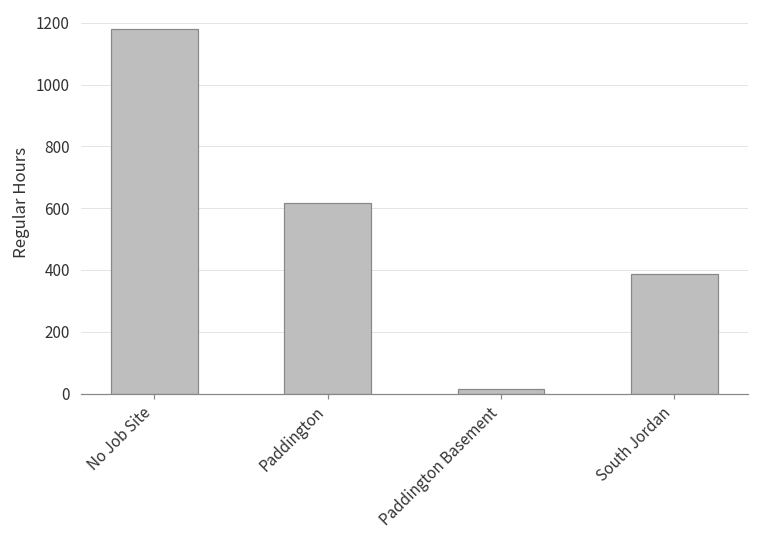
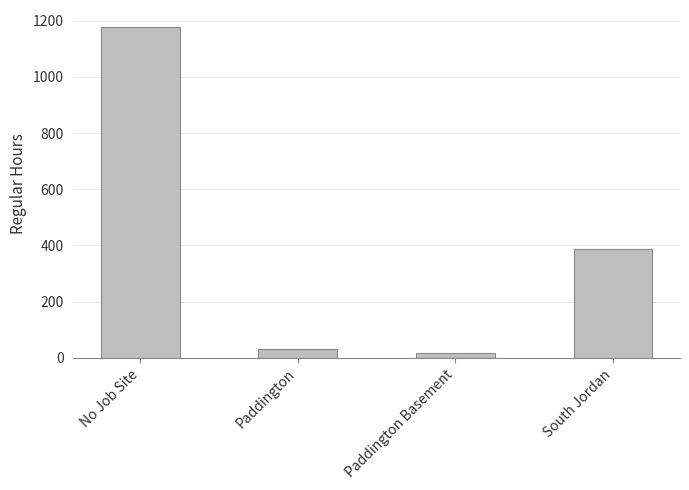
  {
    "No Job Site": 1180,
-   "Paddington": 620,
+   "Paddington": 30,
    "Paddington Basement": 20,
    "South Jordan": 390
  }
